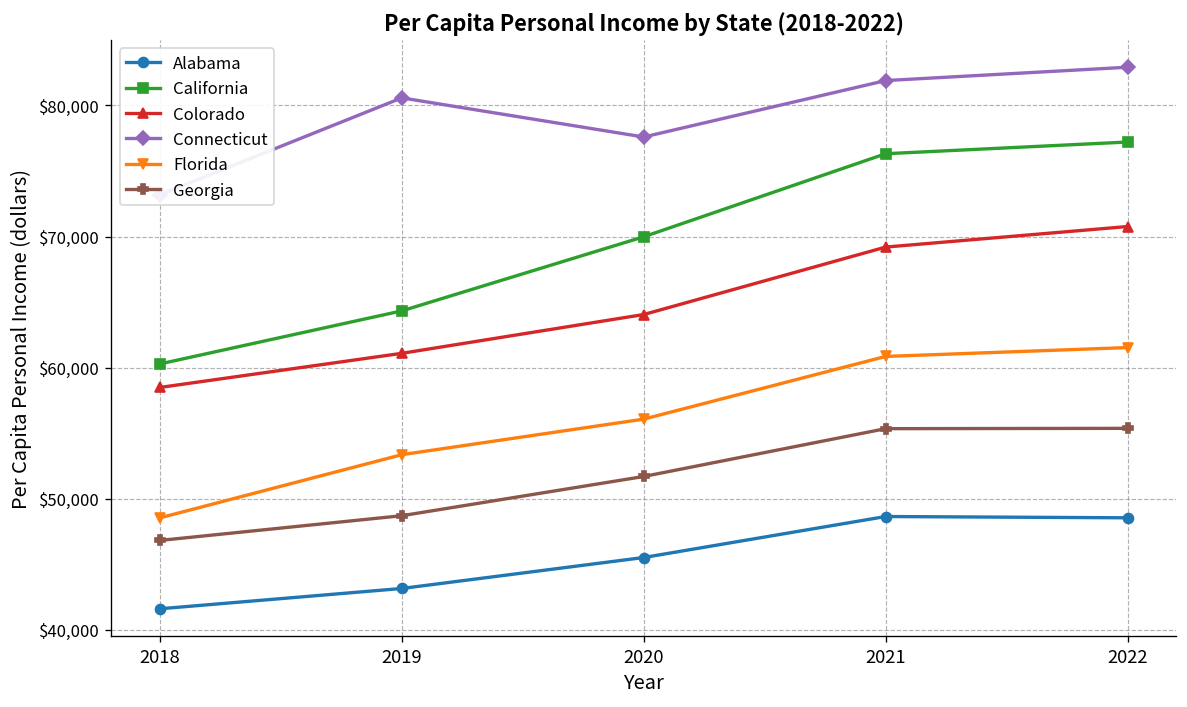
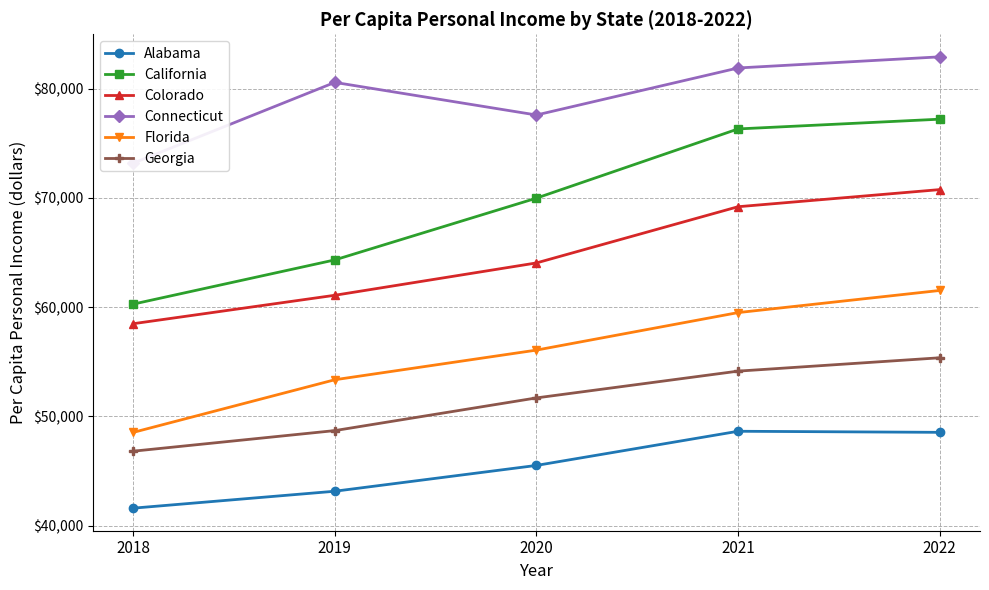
  {
    "Alabama": {
      "2018": "$41,600",
      "2019": "$43,100",
      "2020": "$45,500",
      "2021": "$48,600",
      "2022": "$48,500"
    },
    "California": {
      "2018": "$60,300",
      "2019": "$64,300",
      "2020": "$70,000",
      "2021": "$76,300",
      "2022": "$77,200"
    },
    "Colorado": {
      "2018": "$58,500",
      "2019": "$61,100",
      "2020": "$64,100",
      "2021": "$69,200",
      "2022": "$70,800"
    },
    "Connecticut": {
      "2019": "$80,600",
      "2020": "$77,600",
      "2021": "$81,900",
      "2022": "$82,900"
    },
    "Florida": {
      "2018": "$48,500",
      "2019": "$53,400",
      "2020": "$56,100",
-     "2021": "$60,900",
+     "2021": "$59,500",
      "2022": "$61,500"
    },
    "Georgia": {
      "2018": "$46,800",
      "2019": "$48,700",
      "2020": "$51,700",
-     "2021": "$55,300",
+     "2021": "$54,100",
      "2022": "$55,400"
    }
  }
